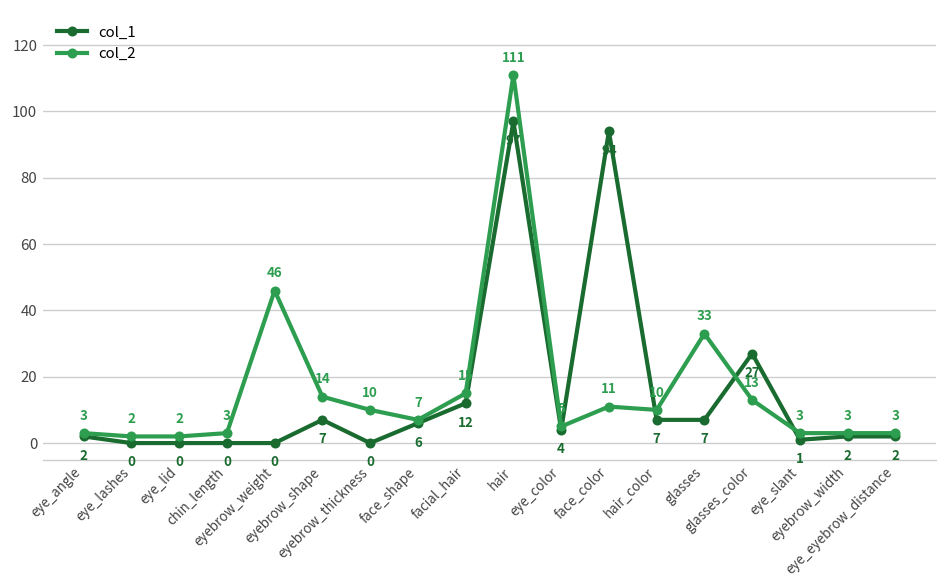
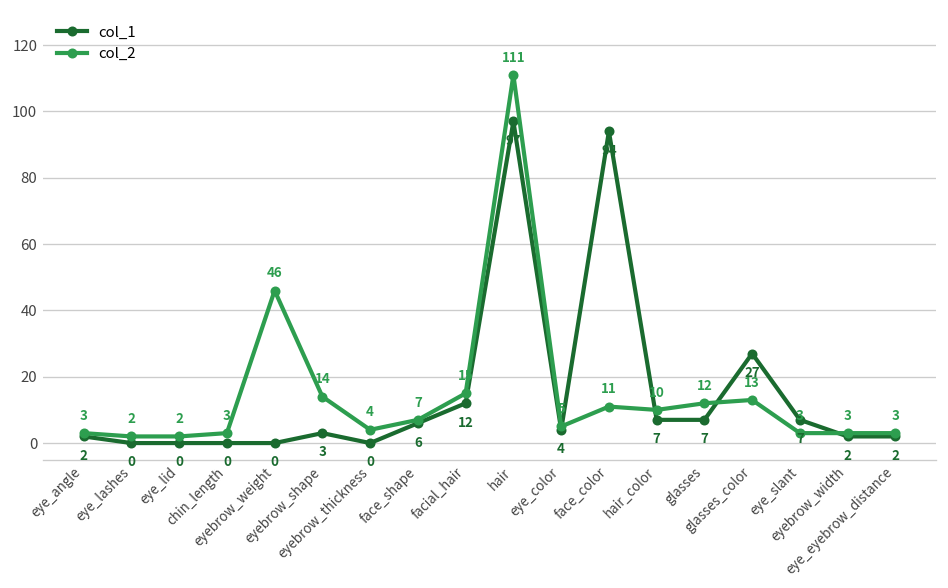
  {
    "col_1": {
      "eye_angle": 2,
      "eye_lashes": 0,
      "eye_lid": 0,
      "chin_length": 0,
      "eyebrow_weight": 0,
-     "eyebrow_shape": 7,
+     "eyebrow_shape": 3,
      "eyebrow_thickness": 0,
      "face_shape": 6,
      "facial_hair": 12,
      "hair": 97,
      "eye_color": 4,
      "face_color": 94,
      "hair_color": 7,
      "glasses": 7,
-     "eye_slant": 1,
+     "eye_slant": 7,
      "eyebrow_width": 2,
      "eye_eyebrow_distance": 2
    },
    "col_2": {
      "eye_angle": 3,
      "eye_lashes": 2,
      "eye_lid": 2,
      "chin_length": 3,
      "eyebrow_weight": 46,
      "eyebrow_shape": 14,
-     "eyebrow_thickness": 10,
+     "eyebrow_thickness": 4,
      "face_shape": 7,
      "facial_hair": 15,
      "hair": 111,
      "face_color": 11,
      "hair_color": 10,
-     "glasses": 33,
+     "glasses": 12,
      "eyebrow_width": 3,
      "eye_eyebrow_distance": 3
    }
  }
